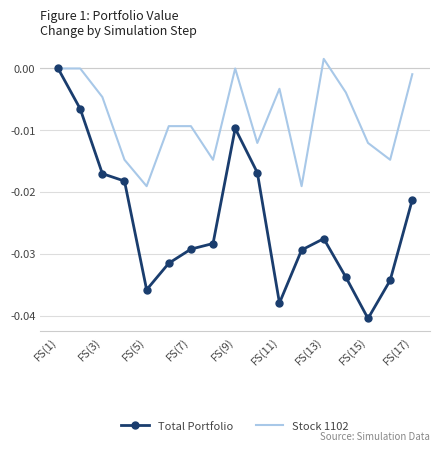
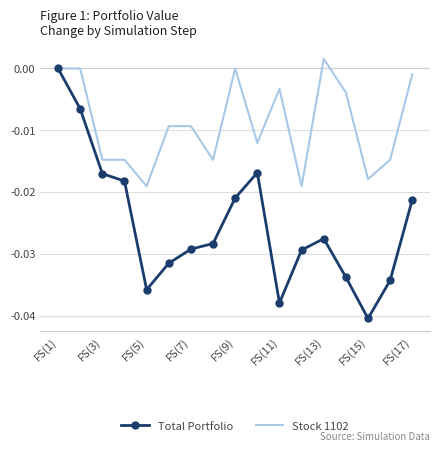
  {
    "Total Portfolio": {
      "FS(3)": -0.017,
      "FS(5)": -0.036,
      "FS(7)": -0.029,
-     "FS(9)": -0.010,
+     "FS(9)": -0.021,
      "FS(11)": -0.038,
      "FS(13)": -0.028,
      "FS(15)": -0.040,
      "FS(17)": -0.021
    },
    "Stock 1102": {
-     "FS(3)": -0.005,
+     "FS(3)": -0.015,
      "FS(5)": -0.019,
      "FS(7)": -0.009,
      "FS(9)": 0.000,
      "FS(11)": -0.003,
      "FS(13)": 0.002,
-     "FS(15)": -0.012,
+     "FS(15)": -0.018,
      "FS(17)": -0.001
    }
  }
